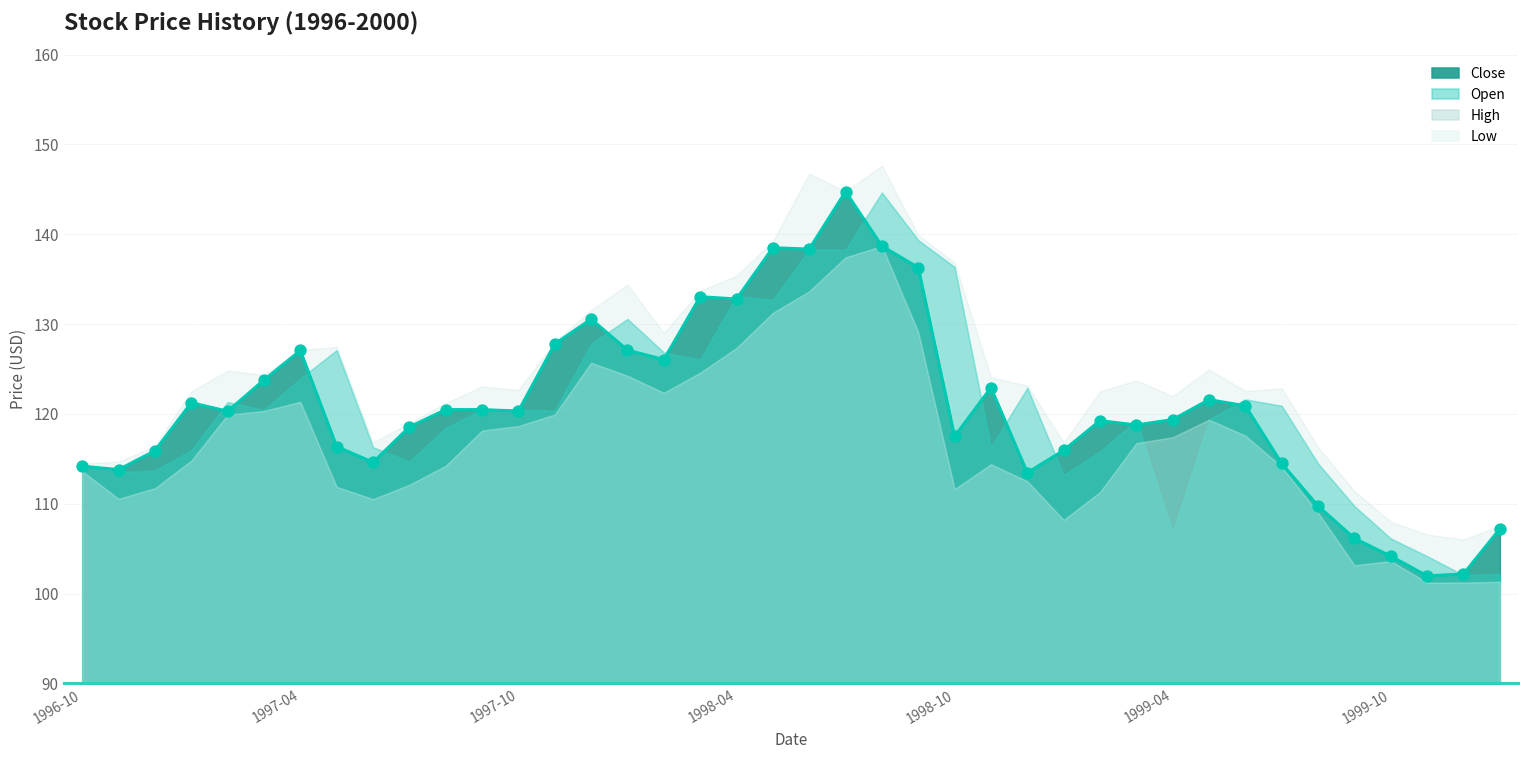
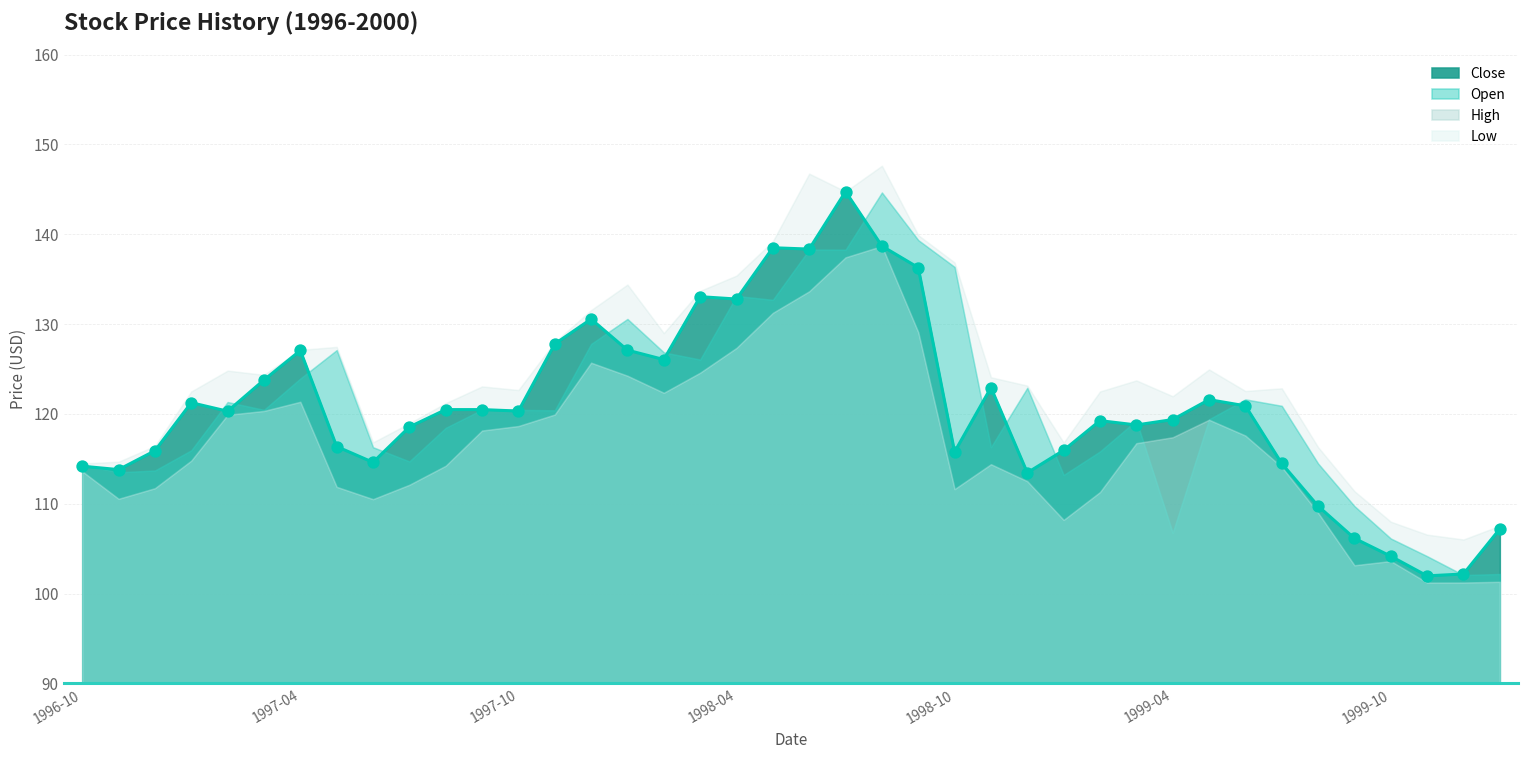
  {
    "Close": {
      "1998-04": 133,
-     "1998-10": 117,
+     "1998-10": 116,
      "1999-04": 119,
      "1999-10": 104
    },
    "Open": {
      "1997-04": 124,
      "1998-04": 133,
      "1998-10": 136,
      "1999-04": 107,
      "1999-10": 106
    }
  }
